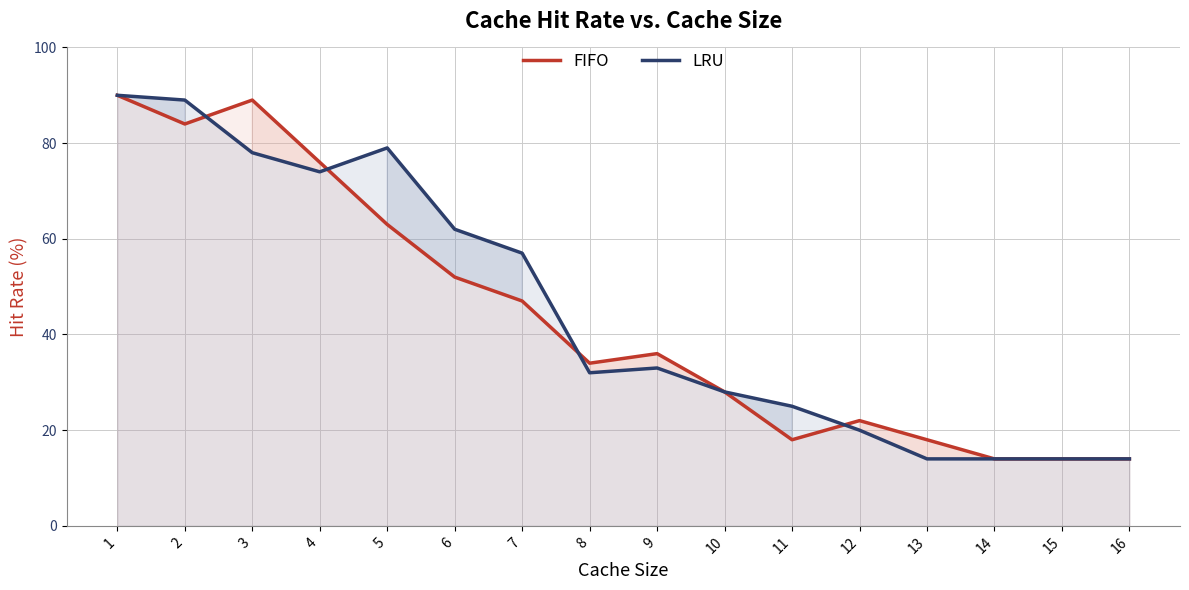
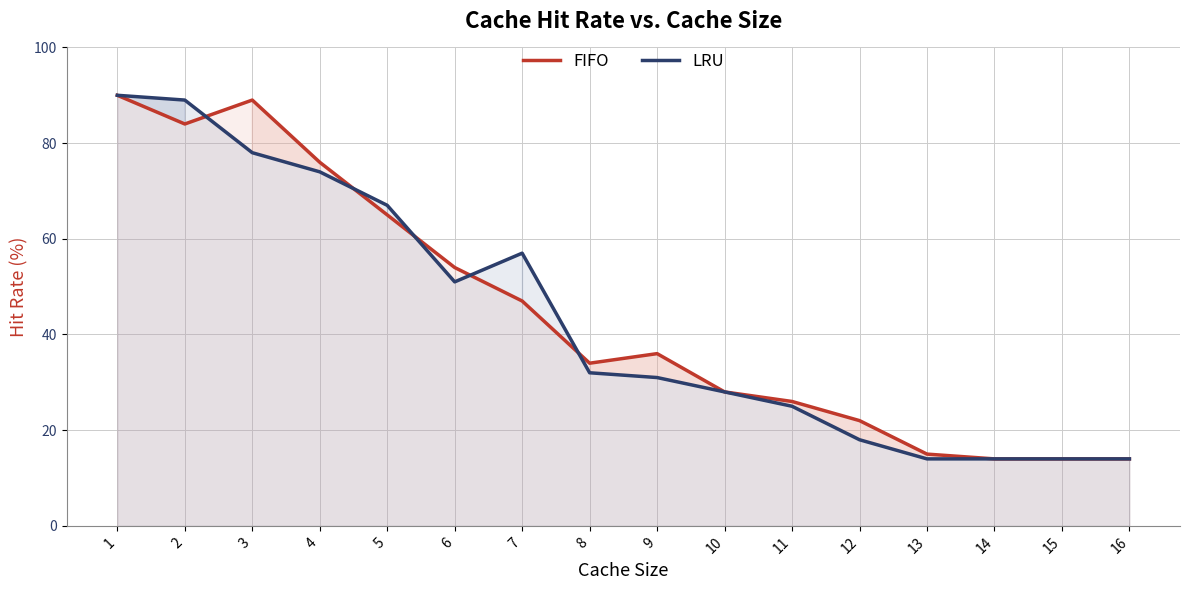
  {
    "FIFO": {
      "2": 84,
      "3": 89,
      "4": 76,
-     "5": 63,
-     "6": 52,
+     "5": 65,
+     "6": 54,
      "7": 47,
      "8": 34,
      "9": 36,
-     "11": 18,
+     "11": 26,
      "12": 22,
-     "13": 18
+     "13": 15
    },
    "LRU": {
      "2": 89,
      "3": 78,
      "4": 74,
-     "5": 79,
-     "6": 62,
+     "5": 67,
+     "6": 51,
      "7": 57,
      "8": 32,
-     "9": 33,
+     "9": 31,
      "11": 25,
-     "12": 20,
+     "12": 18,
      "13": 14
    }
  }
